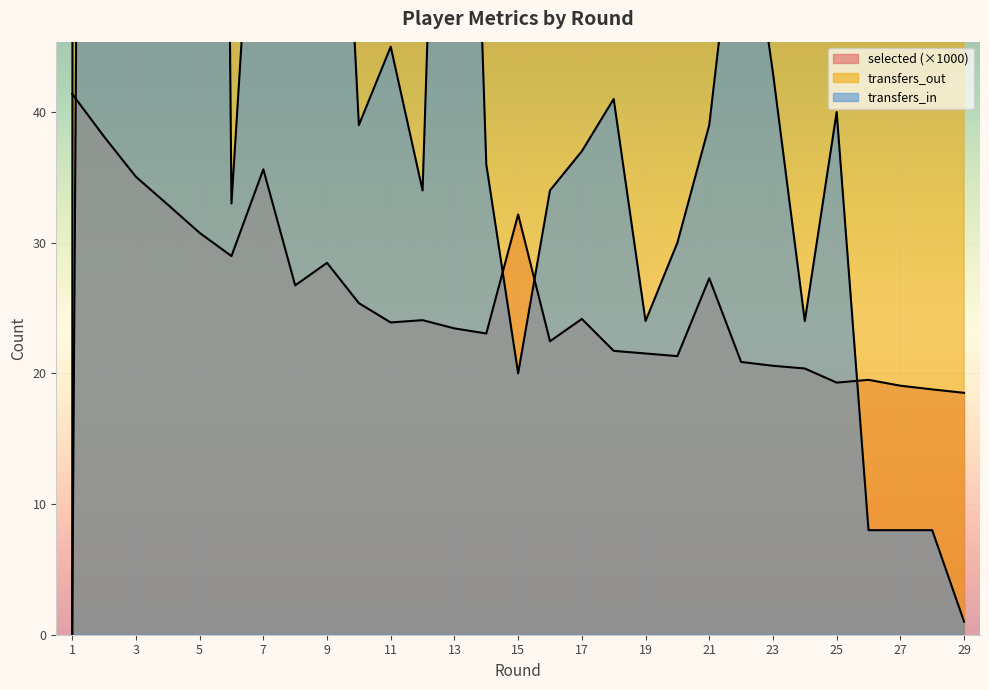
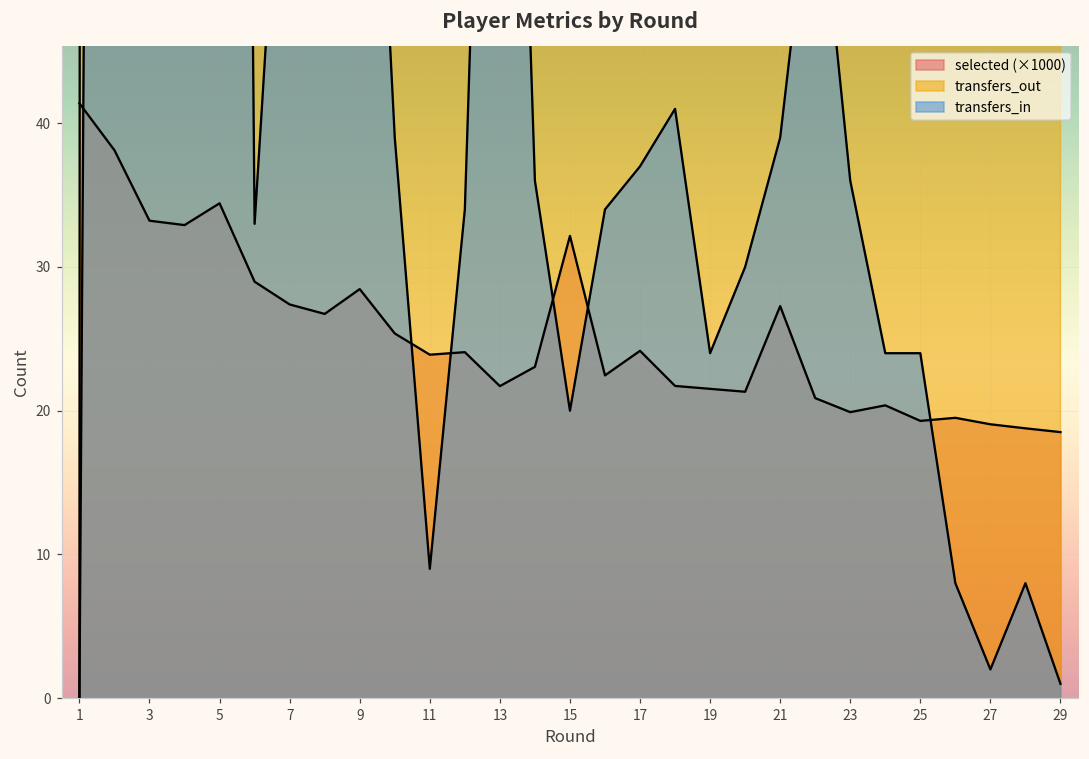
  {
    "selected (×1000)": {
      "1": 41.4,
-     "3": 35.0,
-     "5": 30.8,
-     "7": 35.6,
+     "3": 33.2,
+     "5": 34.4,
+     "7": 27.4,
      "9": 28.5,
      "11": 23.9,
-     "13": 23.4,
+     "13": 21.7,
      "15": 32.2,
      "17": 24.2,
      "19": 21.5,
      "21": 27.3,
-     "23": 20.6,
+     "23": 19.9,
      "25": 19.3,
      "27": 19.1,
      "29": 18.5
    },
    "transfers_in": {
-     "11": 45,
+     "11": 9,
      "15": 20,
      "17": 37,
      "19": 24,
      "21": 39,
-     "23": 43,
-     "25": 40,
-     "27": 8,
+     "23": 36,
+     "25": 24,
+     "27": 2,
      "29": 1
    }
  }
